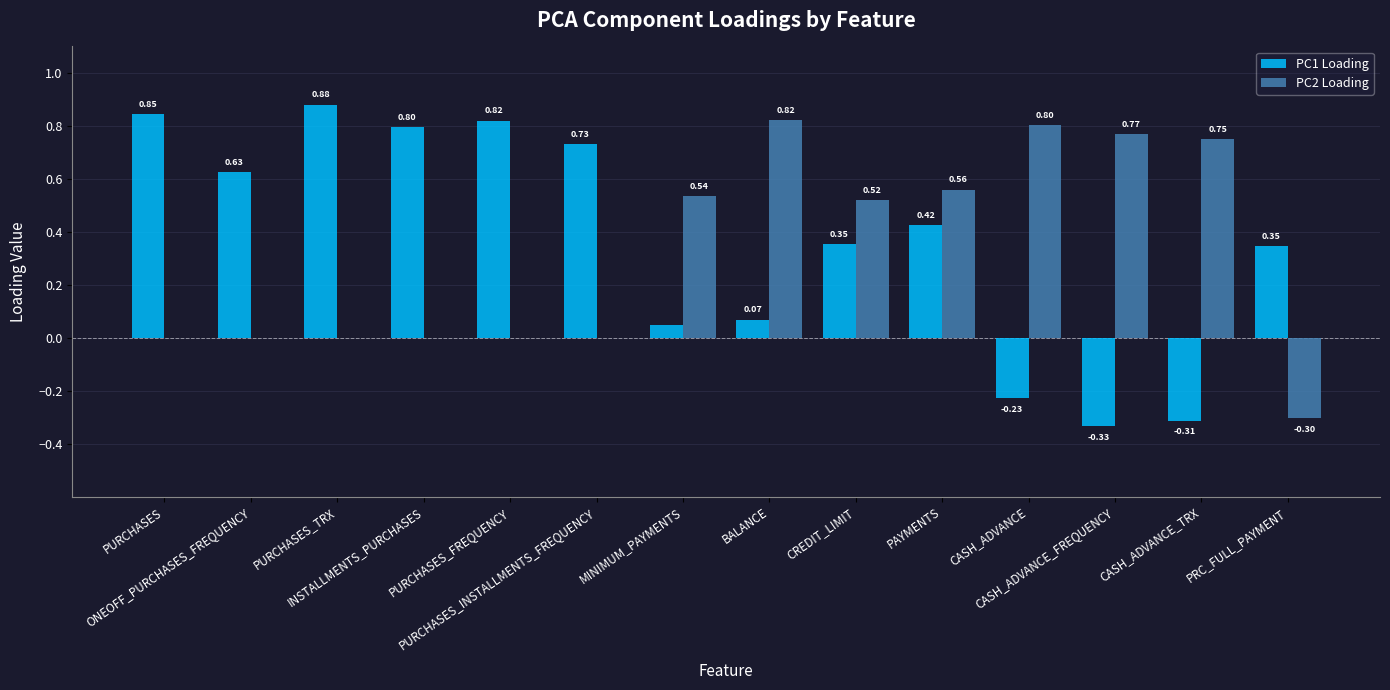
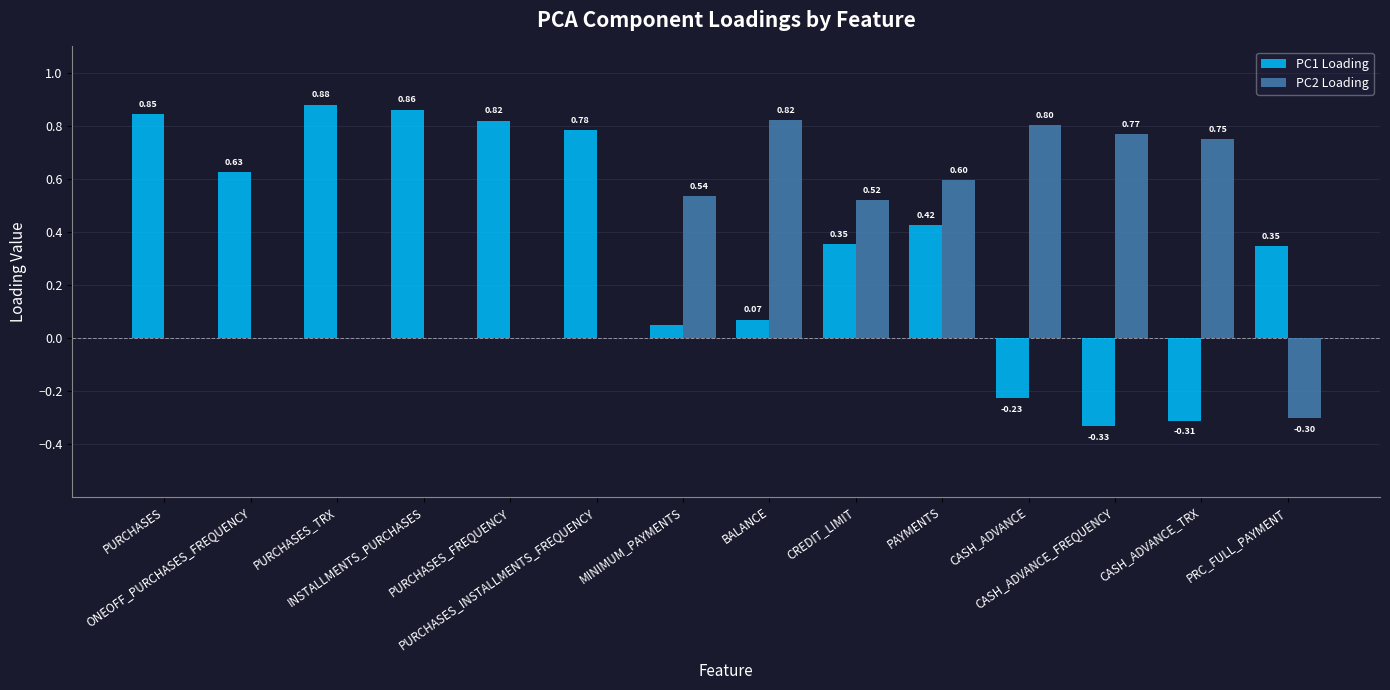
  {
    "PC1 Loading": {
      "PURCHASES": 0.85,
      "ONEOFF_PURCHASES_FREQUENCY": 0.63,
      "PURCHASES_TRX": 0.88,
-     "INSTALLMENTS_PURCHASES": 0.80,
+     "INSTALLMENTS_PURCHASES": 0.86,
      "PURCHASES_FREQUENCY": 0.82,
-     "PURCHASES_INSTALLMENTS_FREQUENCY": 0.73,
+     "PURCHASES_INSTALLMENTS_FREQUENCY": 0.78,
      "BALANCE": 0.07,
      "CREDIT_LIMIT": 0.35,
      "PAYMENTS": 0.42,
      "CASH_ADVANCE": -0.23,
      "CASH_ADVANCE_FREQUENCY": -0.33,
      "CASH_ADVANCE_TRX": -0.31,
      "PRC_FULL_PAYMENT": 0.35
    },
    "PC2 Loading": {
      "MINIMUM_PAYMENTS": 0.54,
      "BALANCE": 0.82,
      "CREDIT_LIMIT": 0.52,
-     "PAYMENTS": 0.56,
+     "PAYMENTS": 0.60,
      "CASH_ADVANCE": 0.80,
      "CASH_ADVANCE_FREQUENCY": 0.77,
      "CASH_ADVANCE_TRX": 0.75,
      "PRC_FULL_PAYMENT": -0.30
    }
  }
